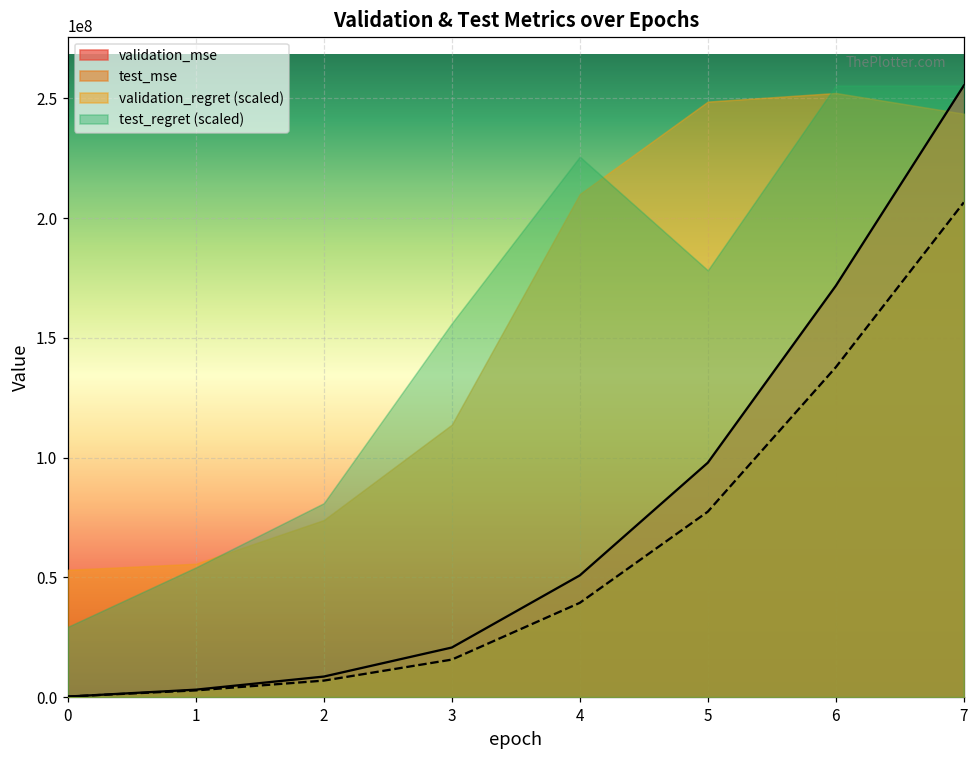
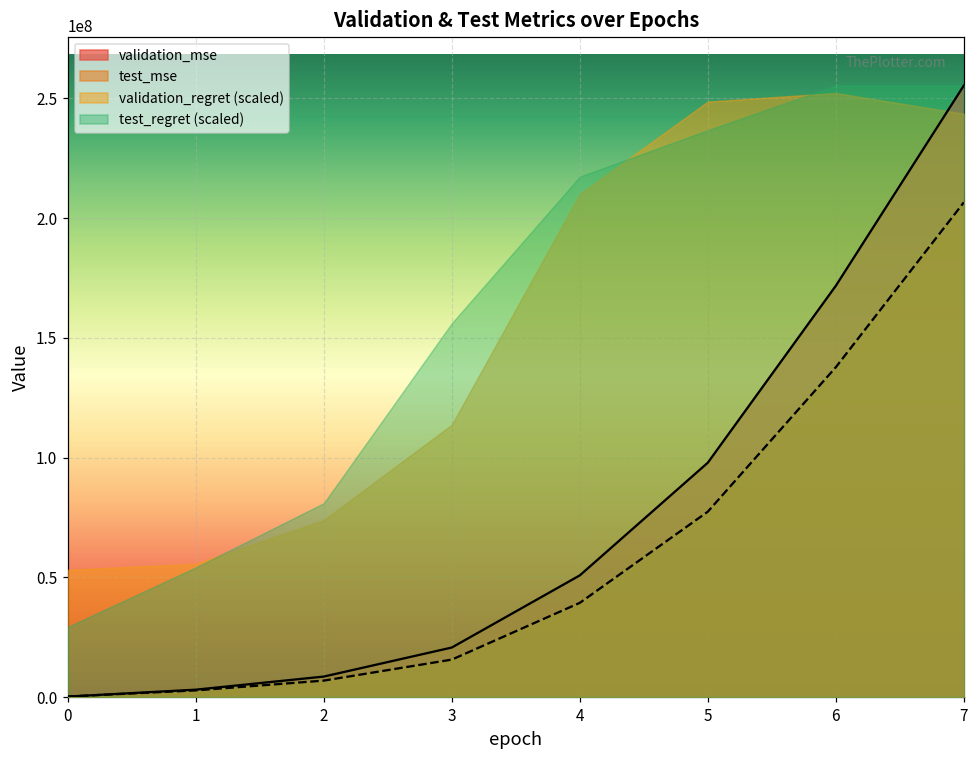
  {
    "test_regret (scaled)": {
      "0": 29000000,
      "1": 54000000,
      "2": 81000000,
      "3": 156000000,
-     "4": 226000000,
-     "5": 178000000,
+     "4": 217000000,
+     "5": 237000000,
      "6": 255000000
    }
  }
